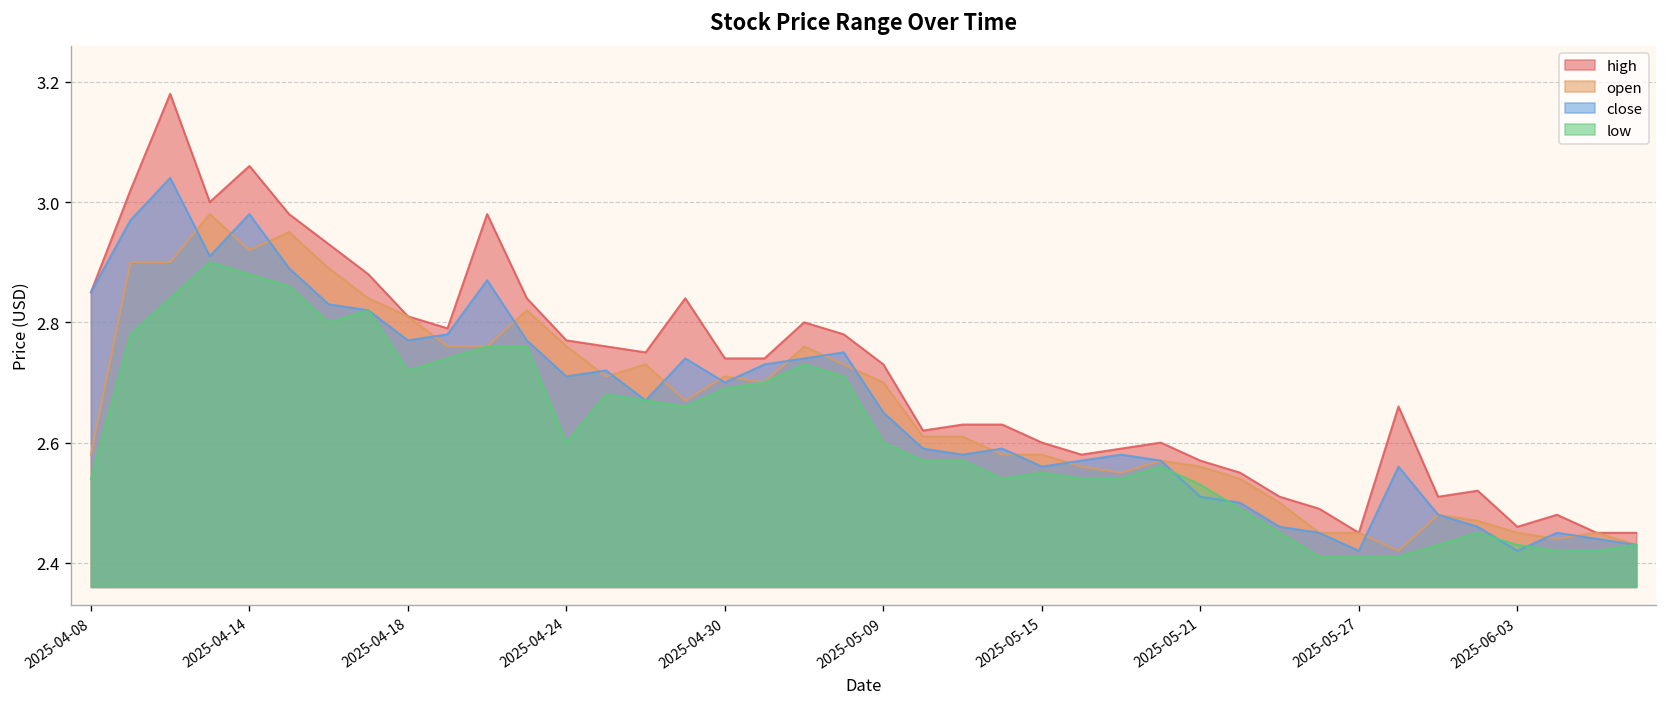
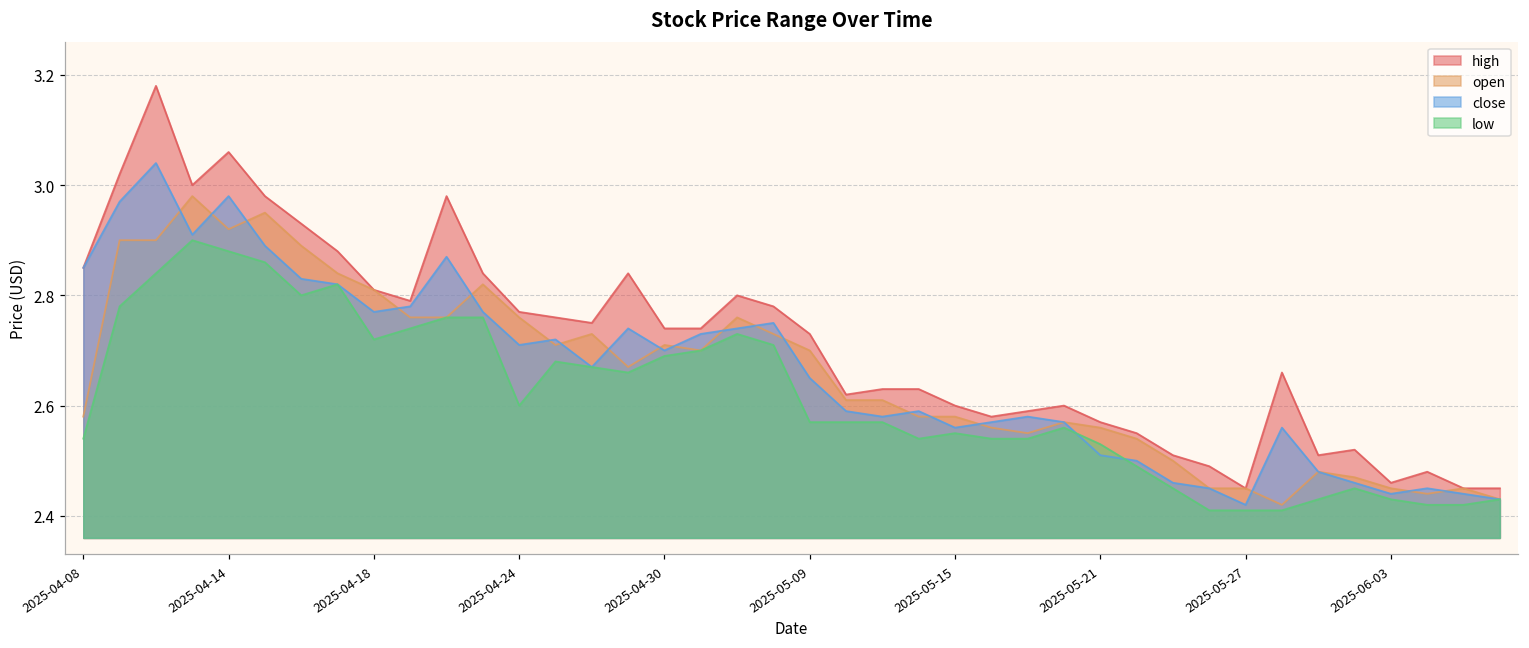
  {
    "close": {
      "2025-04-14": 2.98,
      "2025-04-18": 2.77,
      "2025-04-24": 2.71,
      "2025-04-30": 2.70,
      "2025-05-09": 2.65,
      "2025-05-15": 2.56,
      "2025-05-21": 2.51,
      "2025-05-27": 2.42,
-     "2025-06-03": 2.42
+     "2025-06-03": 2.44
    },
    "low": {
      "2025-04-08": 2.54,
      "2025-04-14": 2.88,
      "2025-04-18": 2.72,
      "2025-04-24": 2.60,
      "2025-04-30": 2.69,
-     "2025-05-09": 2.60,
+     "2025-05-09": 2.57,
      "2025-05-15": 2.55,
      "2025-05-21": 2.53,
      "2025-05-27": 2.41,
      "2025-06-03": 2.43
    }
  }
